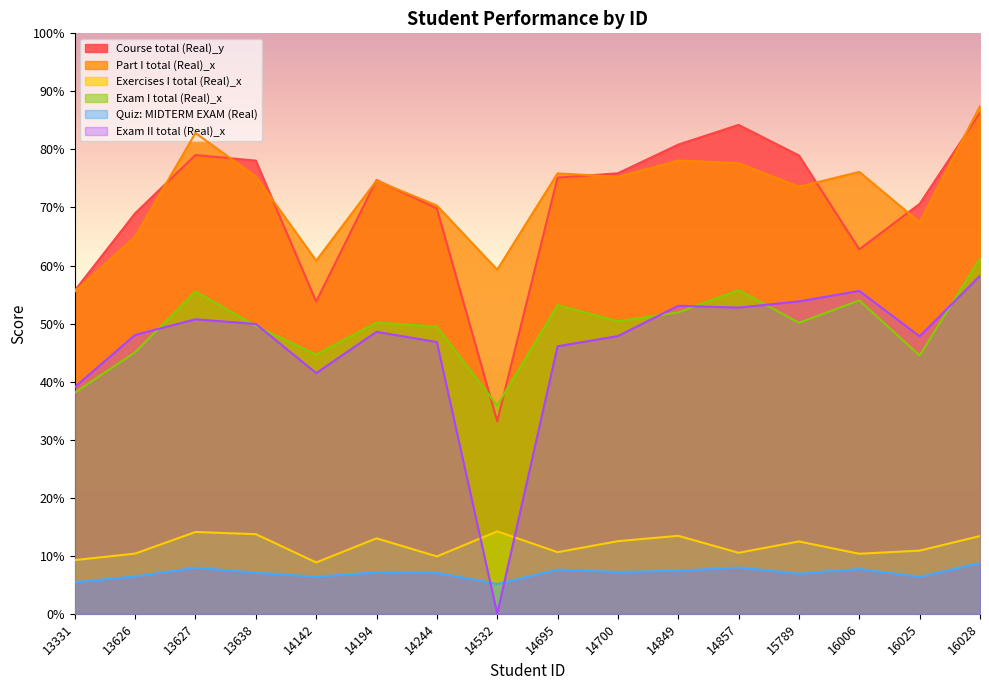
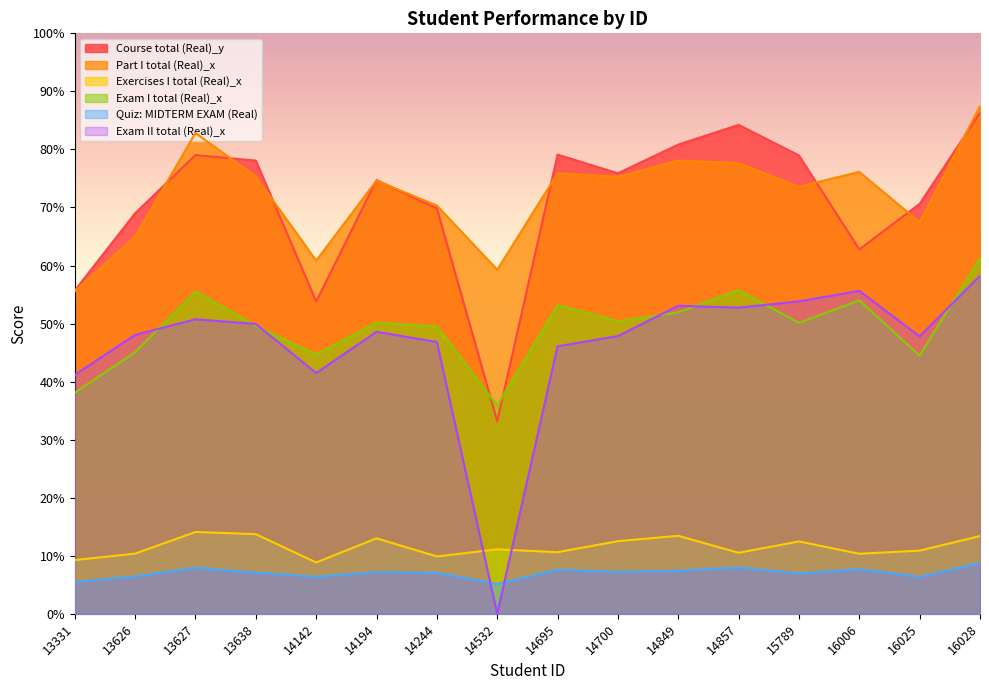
  {
    "Course total (Real)_y": {
      "13626": "69%",
      "13627": "79%",
      "13638": "78%",
      "14142": "54%",
      "14244": "70%",
      "14532": "33%",
-     "14695": "75%",
+     "14695": "79%",
      "14700": "76%",
      "14849": "81%",
      "14857": "84%",
      "15789": "79%",
      "16006": "63%",
      "16025": "71%",
      "16028": "86%"
    },
    "Part I total (Real)_x": {
      "13626": "65%",
      "13638": "75%",
      "14142": "61%",
      "14244": "70%",
      "14532": "59%",
      "14695": "76%",
      "14700": "75%",
      "14849": "78%",
      "14857": "78%",
      "15789": "74%",
      "16006": "76%",
      "16025": "67%",
      "16028": "87%"
    },
    "Exercises I total (Real)_x": {
      "13331": "9%",
      "13626": "10%",
      "13627": "14%",
      "13638": "14%",
      "14142": "9%",
      "14194": "13%",
      "14244": "10%",
-     "14532": "14%",
+     "14532": "11%",
      "14695": "11%",
      "14700": "13%",
      "14849": "13%",
      "14857": "11%",
      "15789": "12%",
      "16006": "10%",
      "16025": "11%",
      "16028": "13%"
    },
    "Exam I total (Real)_x": {
      "13331": "38%",
      "13626": "45%",
      "13627": "56%",
      "14142": "45%",
      "14194": "50%",
      "14244": "49%",
      "14532": "36%",
      "14695": "53%",
      "14700": "50%",
      "14849": "52%",
      "14857": "56%",
      "15789": "50%",
      "16006": "54%",
      "16025": "44%",
      "16028": "61%"
    },
    "Quiz: MIDTERM EXAM (Real)": {
      "13331": "5%",
      "13626": "6%",
      "13627": "8%",
      "13638": "7%",
      "14142": "6%",
      "14194": "7%",
      "14244": "7%",
      "14532": "5%",
      "14695": "8%",
      "14700": "7%",
      "14849": "7%",
      "14857": "8%",
      "15789": "7%",
      "16006": "8%",
      "16025": "6%",
      "16028": "9%"
    },
    "Exam II total (Real)_x": {
-     "13331": "39%",
+     "13331": "41%",
      "13626": "48%",
      "13627": "51%",
      "14142": "41%",
      "14194": "49%",
      "14244": "47%",
      "14532": "0%",
      "14695": "46%",
      "14700": "48%",
      "14849": "53%",
      "14857": "53%",
      "15789": "54%",
      "16006": "56%",
      "16025": "48%",
      "16028": "58%"
    }
  }
